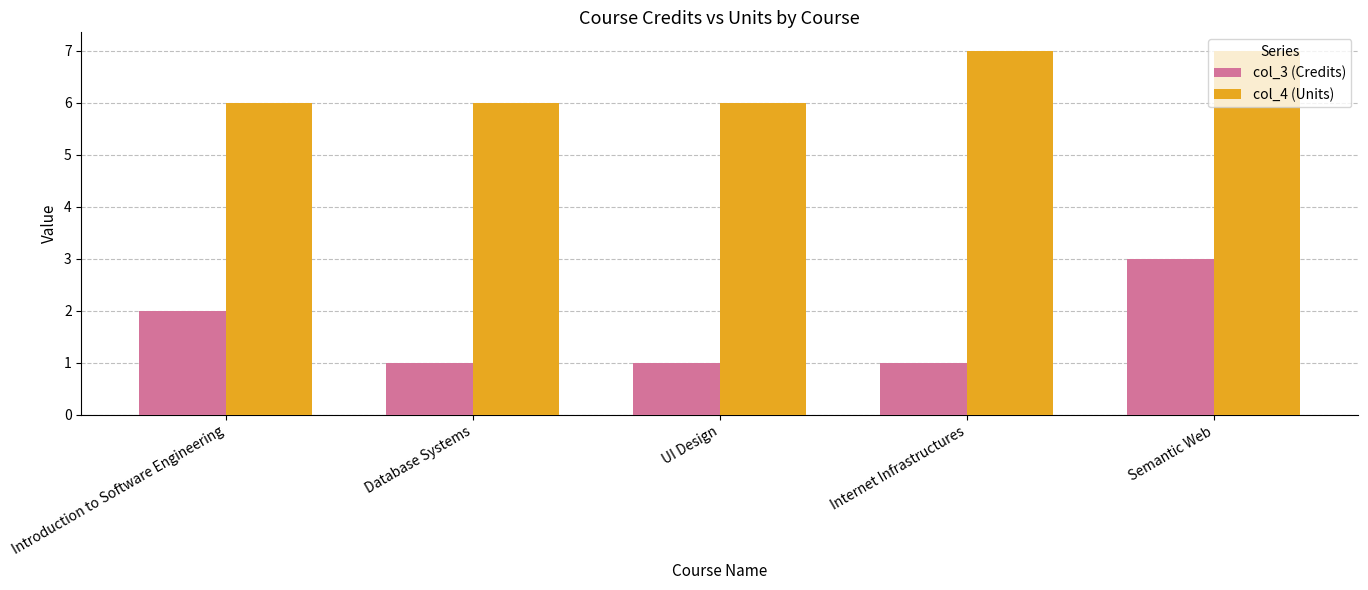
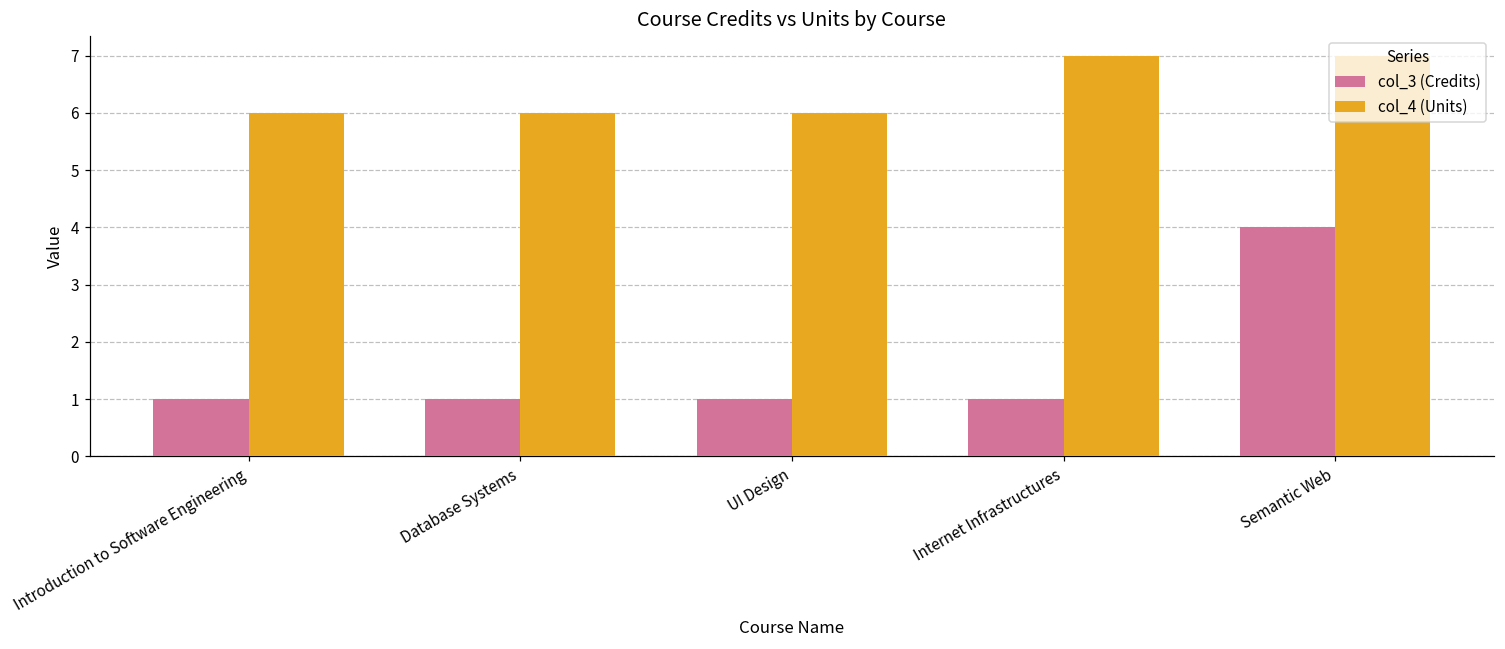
  {
    "col_3 (Credits)": {
-     "Introduction to Software Engineering": 2,
+     "Introduction to Software Engineering": 1,
      "Database Systems": 1,
      "UI Design": 1,
      "Internet Infrastructures": 1,
-     "Semantic Web": 3
+     "Semantic Web": 4
    },
    "col_4 (Units)": {
      "Introduction to Software Engineering": 6,
      "Database Systems": 6,
      "UI Design": 6,
      "Internet Infrastructures": 7
    }
  }
